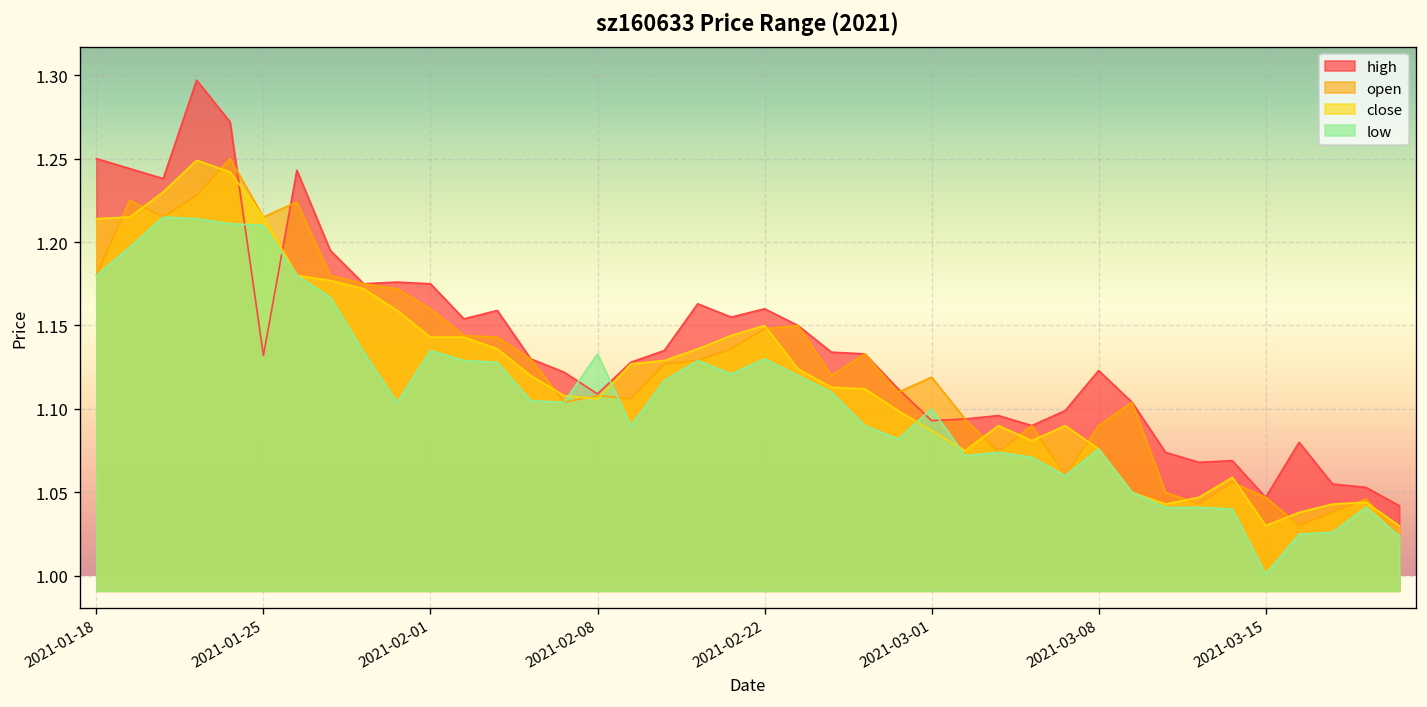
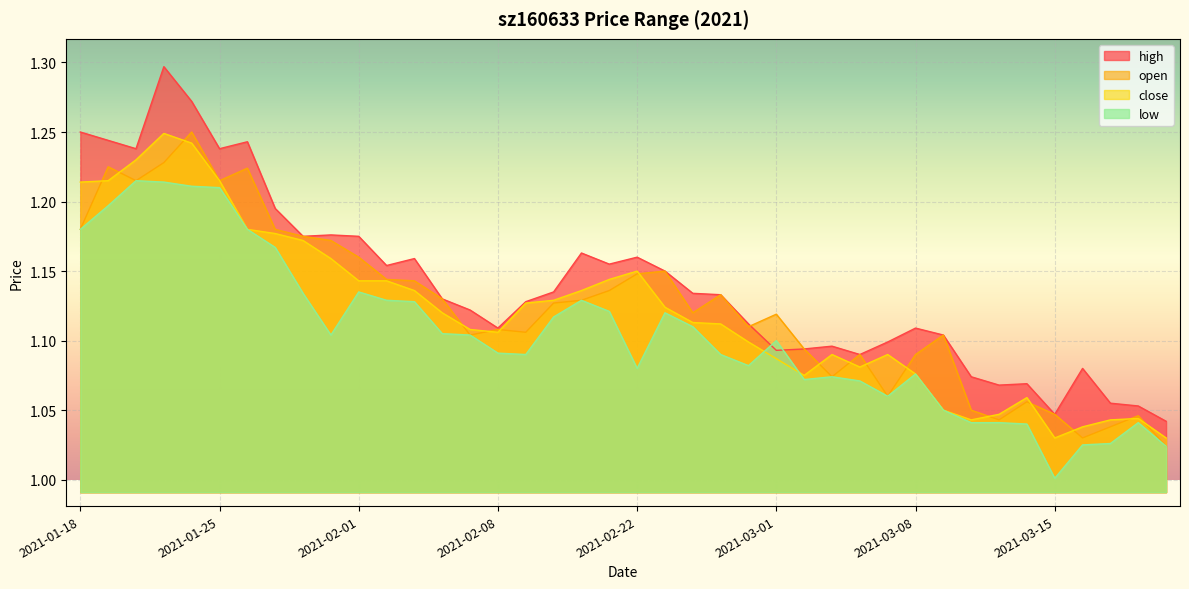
  {
    "high": {
      "2021-01-18": 1.250,
-     "2021-01-25": 1.132,
+     "2021-01-25": 1.238,
      "2021-02-01": 1.175,
      "2021-02-22": 1.160,
      "2021-03-01": 1.093,
-     "2021-03-08": 1.123
+     "2021-03-08": 1.109
    },
    "low": {
      "2021-01-25": 1.210,
      "2021-02-01": 1.135,
-     "2021-02-08": 1.133,
-     "2021-02-22": 1.13,
+     "2021-02-08": 1.091,
+     "2021-02-22": 1.08,
      "2021-03-01": 1.100,
      "2021-03-15": 1.001
    }
  }
